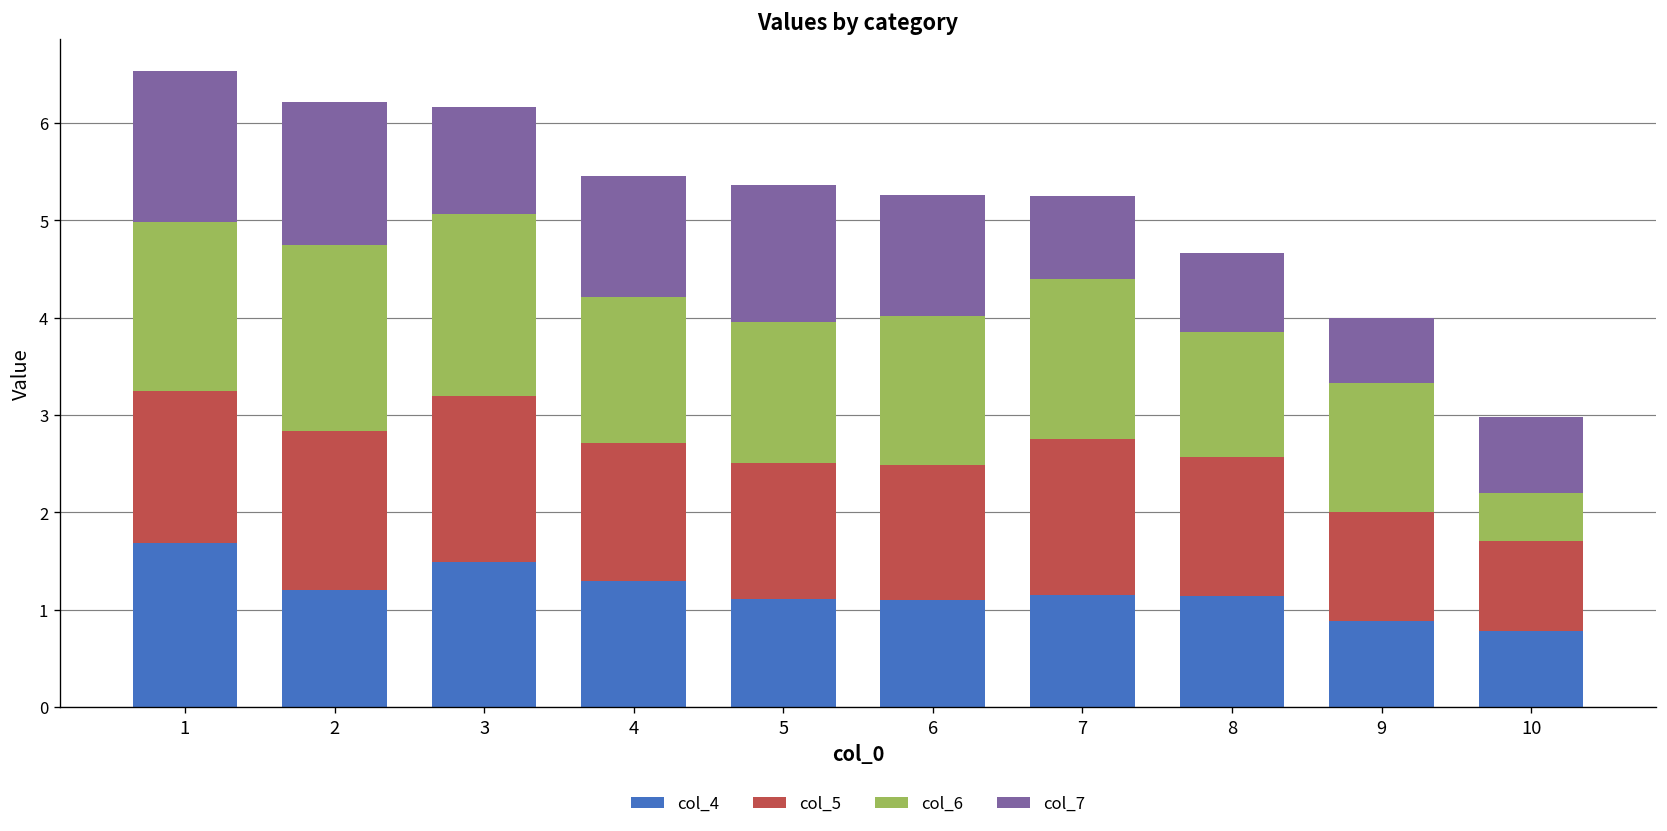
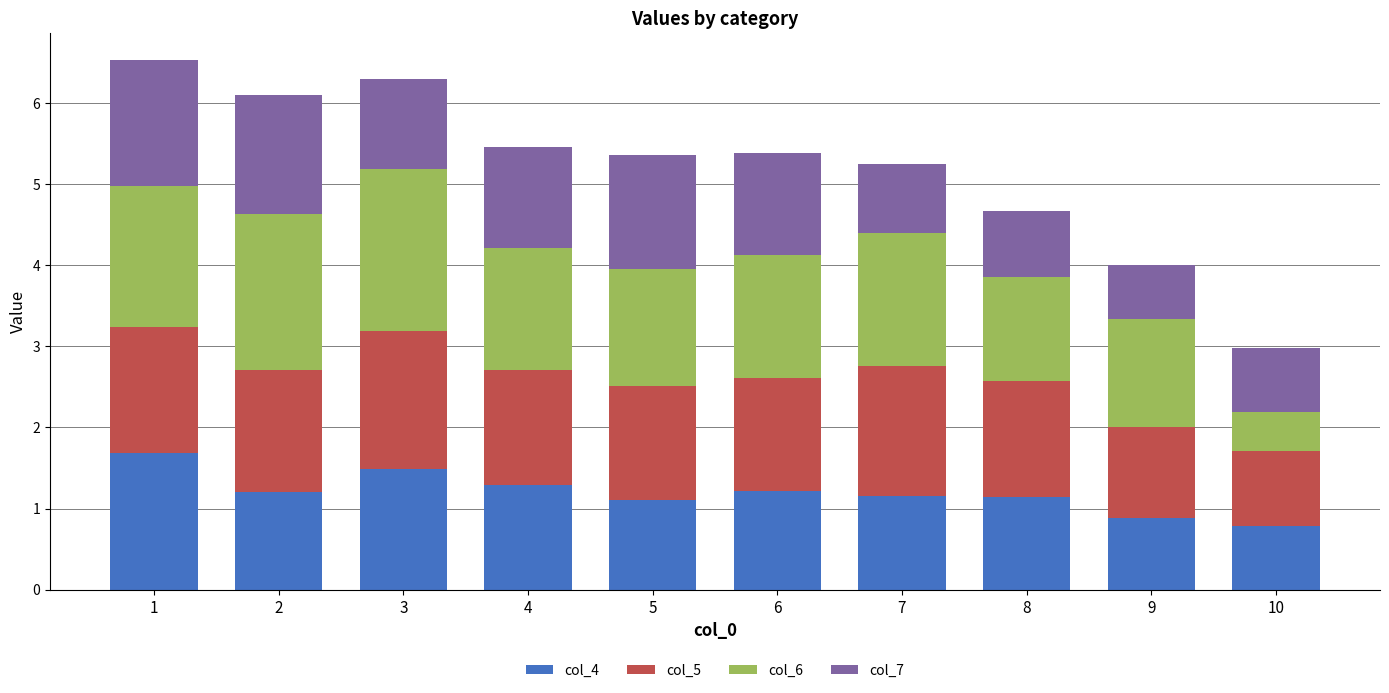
  {
    "col_4": {
      "1": 1.7,
      "2": 1.2,
      "3": 1.5,
      "4": 1.3,
      "5": 1.1,
-     "6": 1.1,
+     "6": 1.2,
      "7": 1.2,
      "8": 1.1,
      "9": 0.9,
      "10": 0.8
    },
    "col_5": {
      "1": 1.6,
-     "2": 1.6,
+     "2": 1.5,
      "3": 1.7,
      "4": 1.4,
      "5": 1.4,
      "6": 1.4,
      "7": 1.6,
      "8": 1.4,
      "9": 1.1,
      "10": 0.9
    },
    "col_6": {
      "1": 1.7,
      "2": 1.9,
-     "3": 1.9,
+     "3": 2.0,
      "4": 1.5,
      "5": 1.4,
      "6": 1.5,
      "7": 1.6,
      "8": 1.3,
      "9": 1.3,
      "10": 0.5
    },
    "col_7": {
      "1": 1.6,
      "2": 1.5,
      "3": 1.1,
      "4": 1.3,
      "5": 1.4,
      "6": 1.3,
      "7": 0.8,
      "8": 0.8,
      "9": 0.7,
      "10": 0.8
    }
  }
